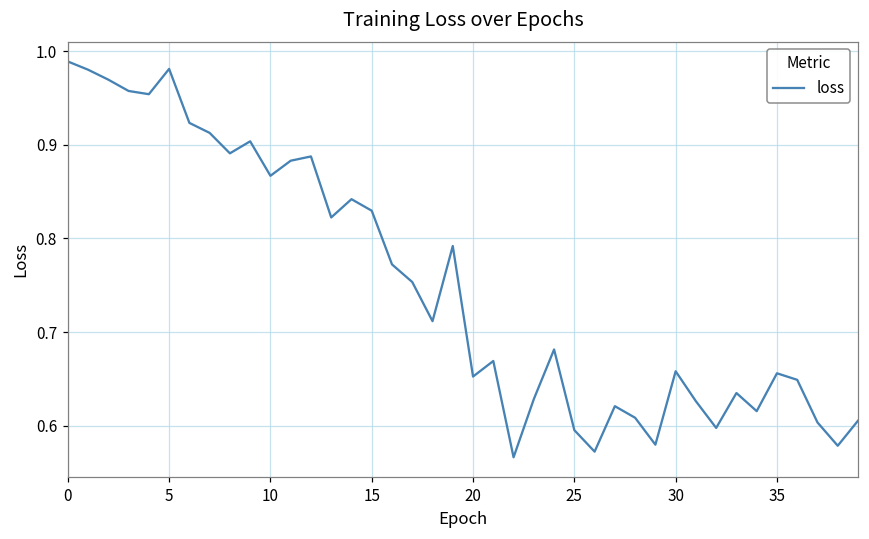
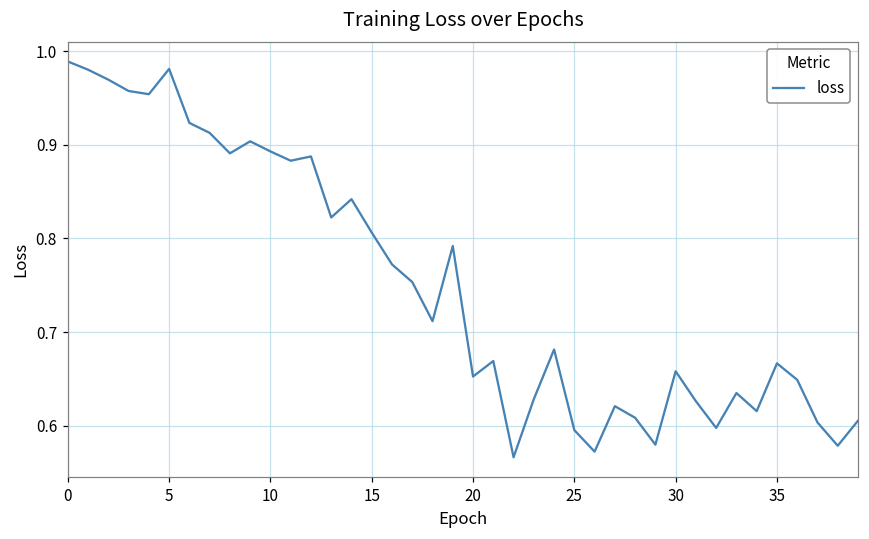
  {
    "0": 0.99,
    "5": 0.98,
-   "10": 0.87,
-   "15": 0.83,
+   "10": 0.89,
+   "15": 0.81,
    "20": 0.65,
    "25": 0.60,
    "30": 0.66,
-   "35": 0.66
+   "35": 0.67
  }
